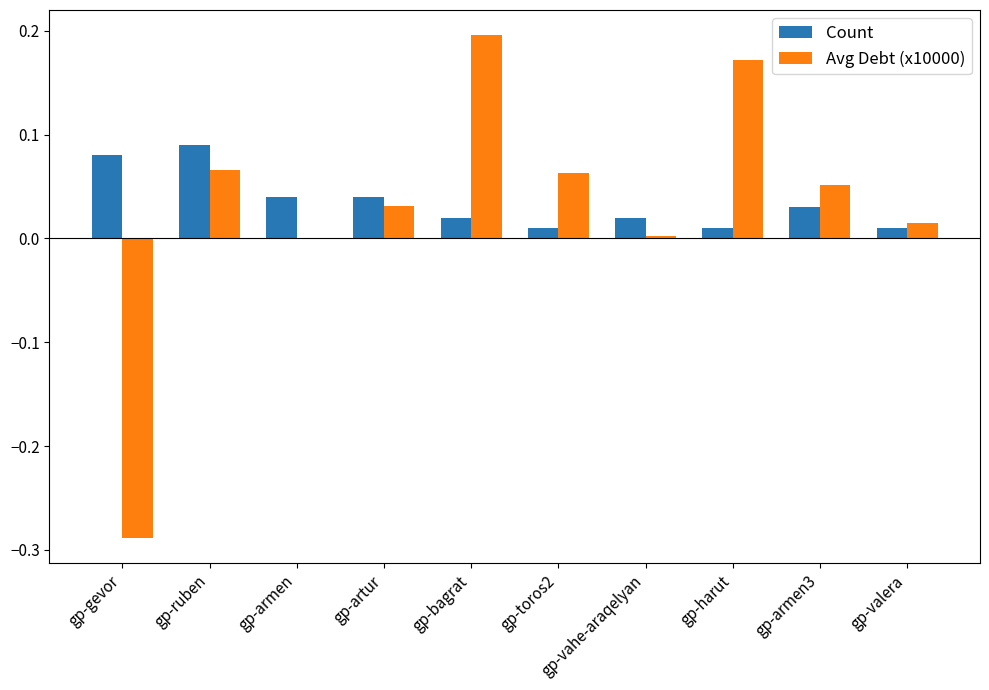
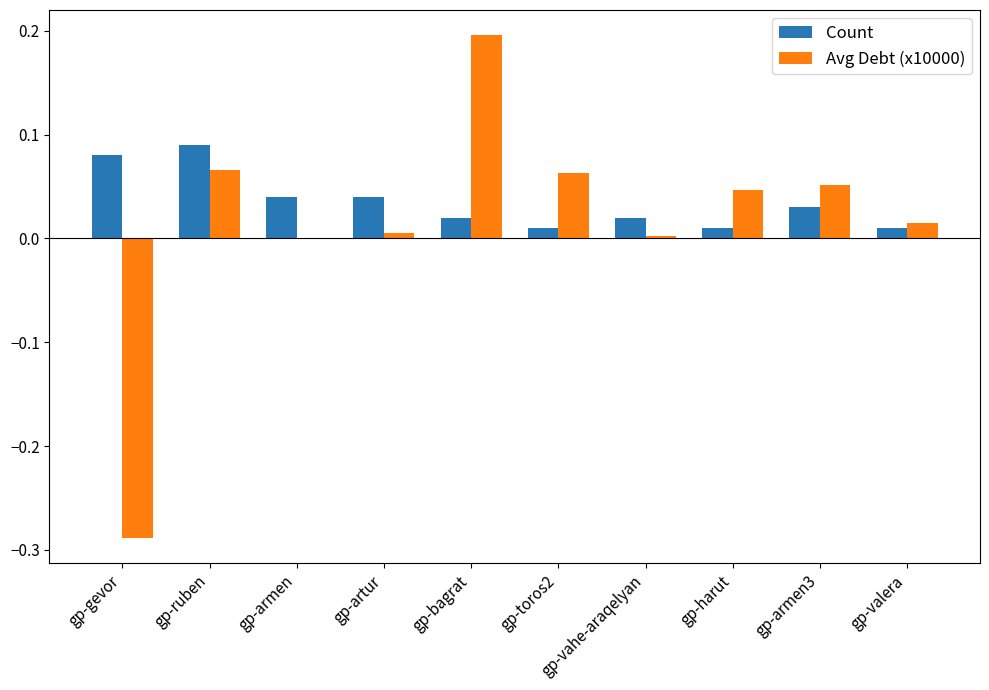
  {
    "Count": {
      "gp-gevor": 0.080,
      "gp-ruben": 0.090,
      "gp-armen": 0.040,
      "gp-artur": 0.040,
      "gp-bagrat": 0.020,
      "gp-toros2": 0.010,
      "gp-vahe-araqelyan": 0.020,
      "gp-harut": 0.010,
      "gp-armen3": 0.030,
      "gp-valera": 0.010
    },
    "Avg Debt (x10000)": {
      "gp-gevor": -0.289,
      "gp-ruben": 0.066,
      "gp-armen": 0.000,
-     "gp-artur": 0.032,
+     "gp-artur": 0.005,
      "gp-bagrat": 0.196,
      "gp-toros2": 0.063,
      "gp-vahe-araqelyan": 0.003,
-     "gp-harut": 0.172,
+     "gp-harut": 0.047,
      "gp-armen3": 0.052,
      "gp-valera": 0.015
    }
  }
